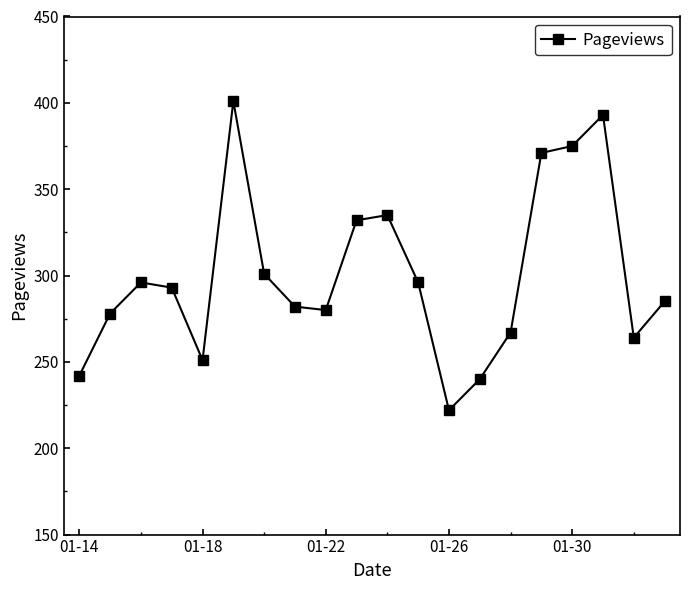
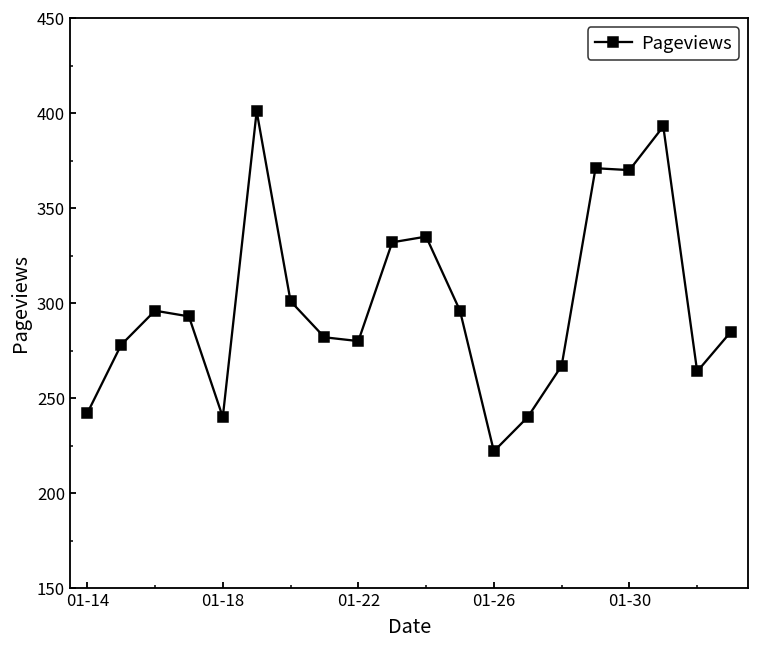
  {
    "01-14": 242,
-   "01-18": 251,
+   "01-18": 240,
    "01-22": 280,
    "01-26": 222,
-   "01-30": 375
+   "01-30": 370
  }
